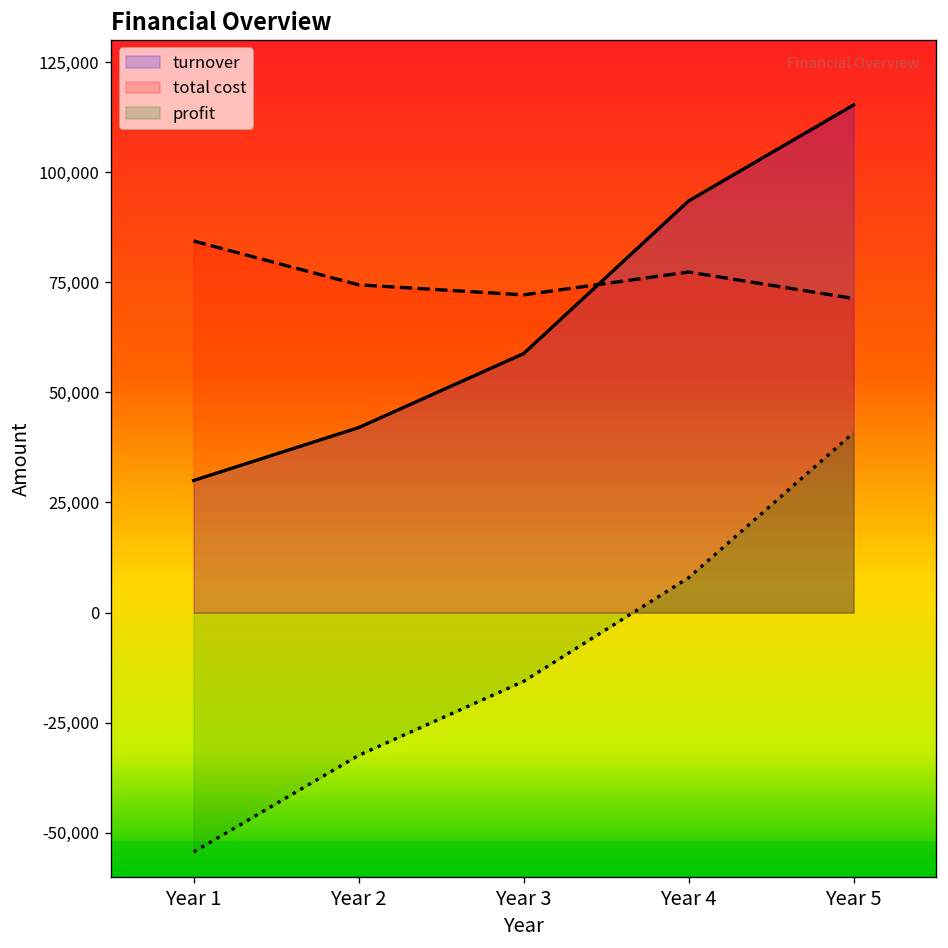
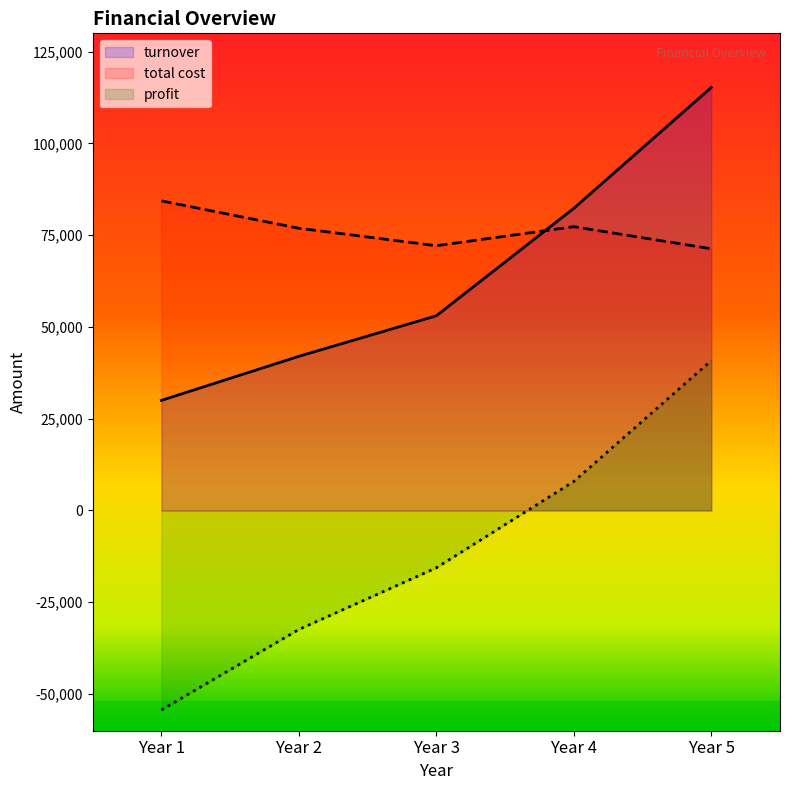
  {
    "turnover": {
      "Year 1": "30,000",
      "Year 2": "42,000",
-     "Year 3": "59,000",
-     "Year 4": "93,000",
+     "Year 3": "53,000",
+     "Year 4": "82,000",
      "Year 5": "115,000"
    },
    "total cost": {
      "Year 1": "84,000",
-     "Year 2": "74,000",
+     "Year 2": "77,000",
      "Year 3": "72,000",
      "Year 4": "77,000",
      "Year 5": "71,000"
    }
  }
